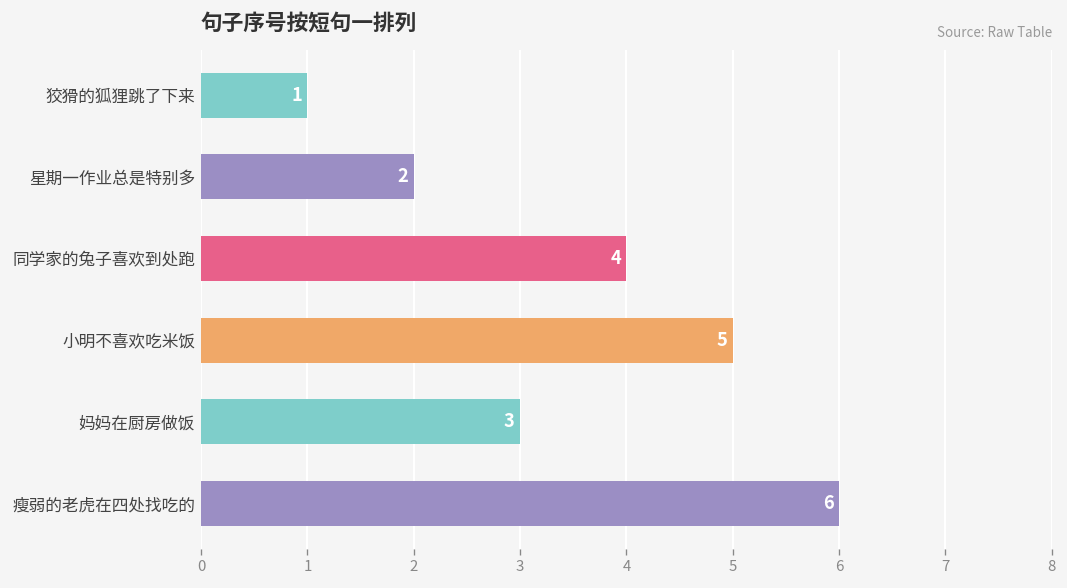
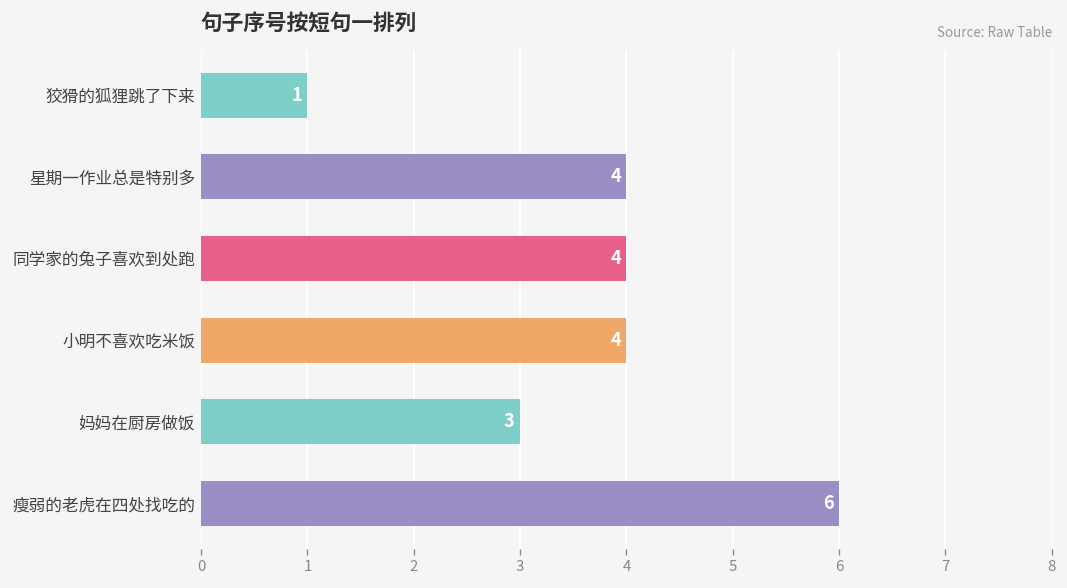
  {
    "狡猾的狐狸跳了下来": 1,
-   "星期一作业总是特别多": 2,
+   "星期一作业总是特别多": 4,
    "同学家的兔子喜欢到处跑": 4,
-   "小明不喜欢吃米饭": 5,
+   "小明不喜欢吃米饭": 4,
    "妈妈在厨房做饭": 3,
    "瘦弱的老虎在四处找吃的": 6
  }
